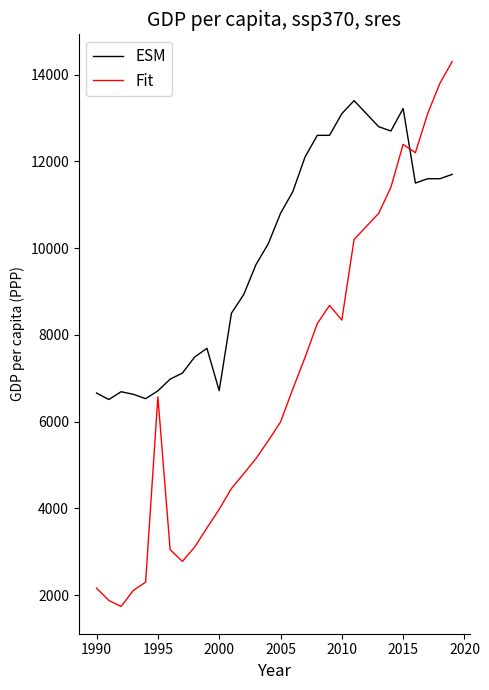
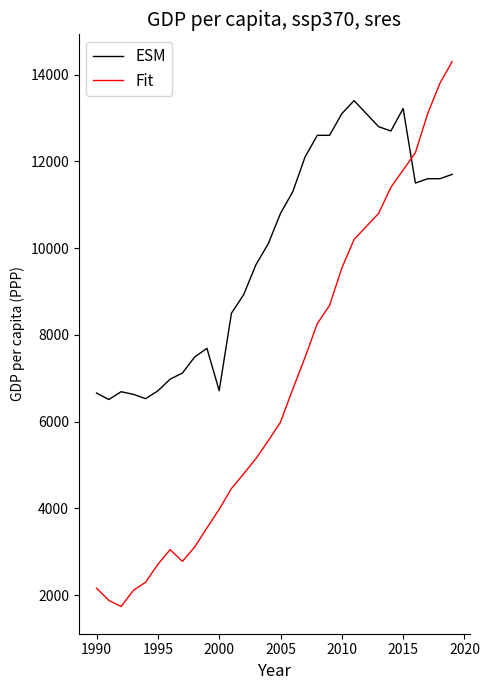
  {
    "ESM": {
      "1990": 6700,
      "1995": 6700,
      "2000": 6700,
      "2005": 10800,
      "2010": 13100,
      "2015": 13200
    },
    "Fit": {
      "1990": 2200,
-     "1995": 6600,
+     "1995": 2700,
      "2000": 4000,
      "2005": 6000,
-     "2010": 8300,
-     "2015": 12400
+     "2010": 9500,
+     "2015": 11800
    }
  }
